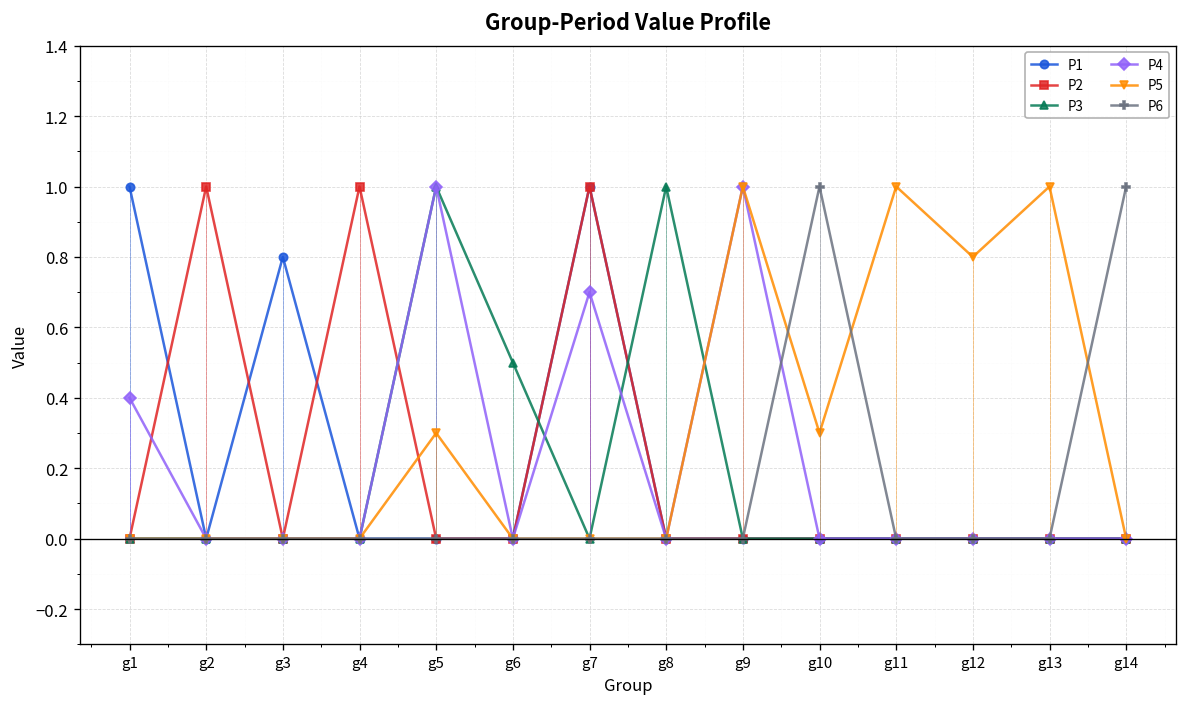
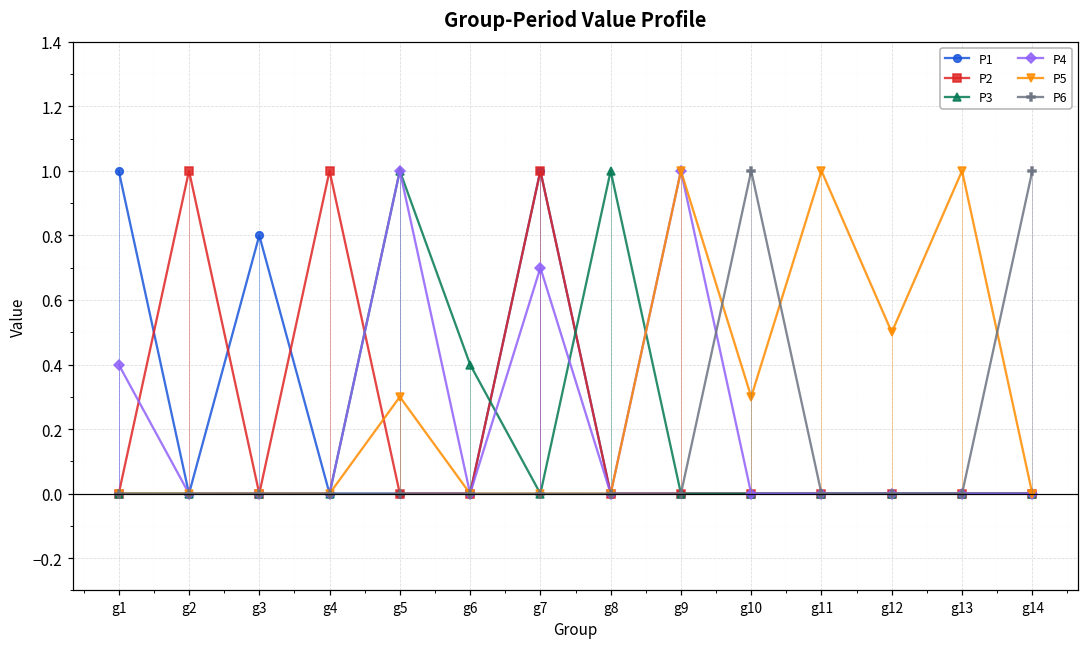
  {
    "P1": {
      "g1": 1.0,
      "g3": 0.8
    },
    "P2": {
      "g2": 1.0,
      "g4": 1.0
    },
    "P3": {
-     "g6": 0.5,
+     "g6": 0.4,
      "g8": 1.0
    },
    "P4": {
      "g1": 0.4,
      "g7": 0.7
    },
    "P5": {
      "g5": 0.3,
      "g10": 0.3,
      "g11": 1.0,
-     "g12": 0.8,
+     "g12": 0.5,
      "g13": 1.0
    },
    "P6": {
      "g10": 1.0,
      "g14": 1.0
    }
  }
